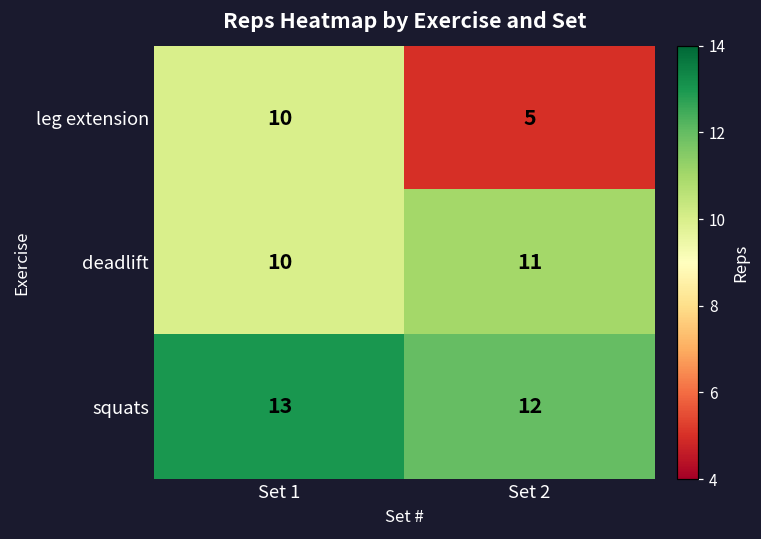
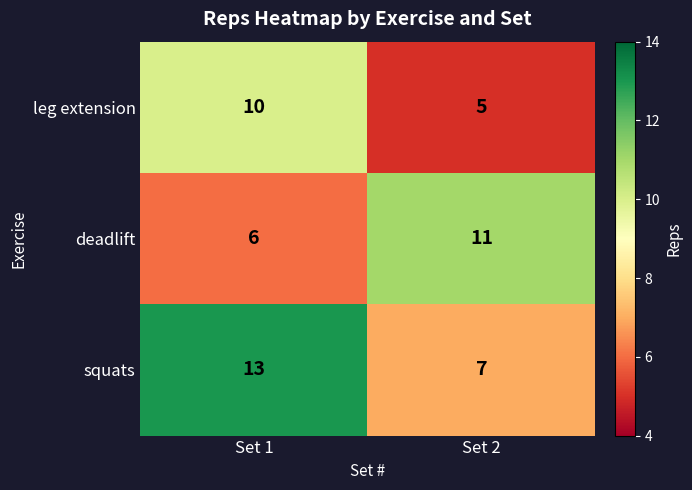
  {
    "leg extension": {
      "Set 1": 10,
      "Set 2": 5
    },
    "deadlift": {
-     "Set 1": 10,
+     "Set 1": 6,
      "Set 2": 11
    },
    "squats": {
      "Set 1": 13,
-     "Set 2": 12
+     "Set 2": 7
    }
  }
